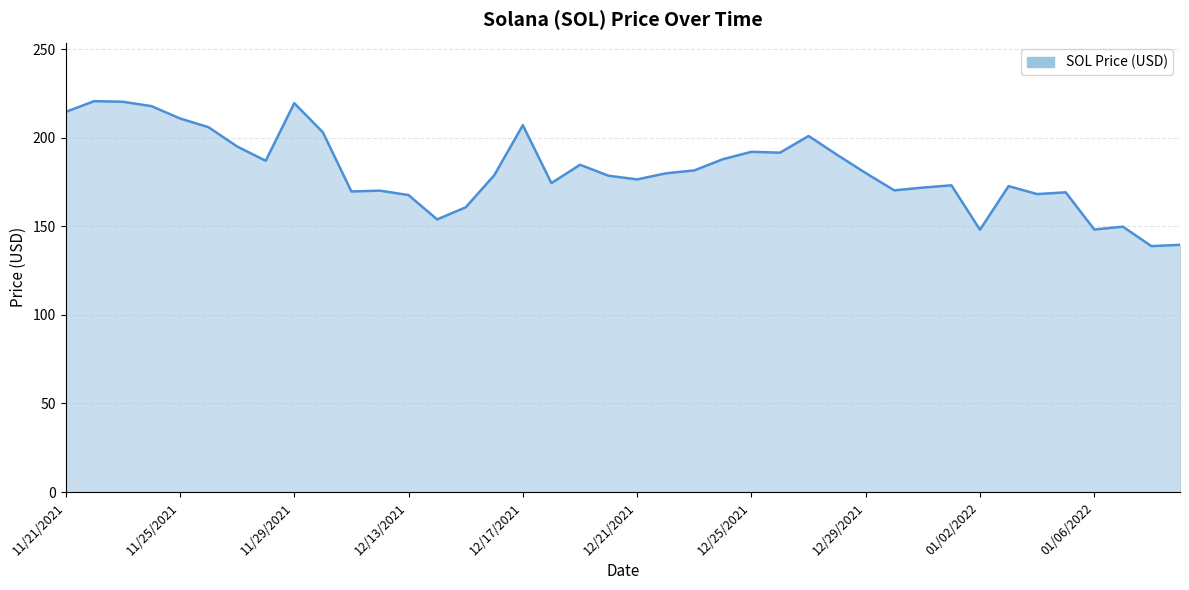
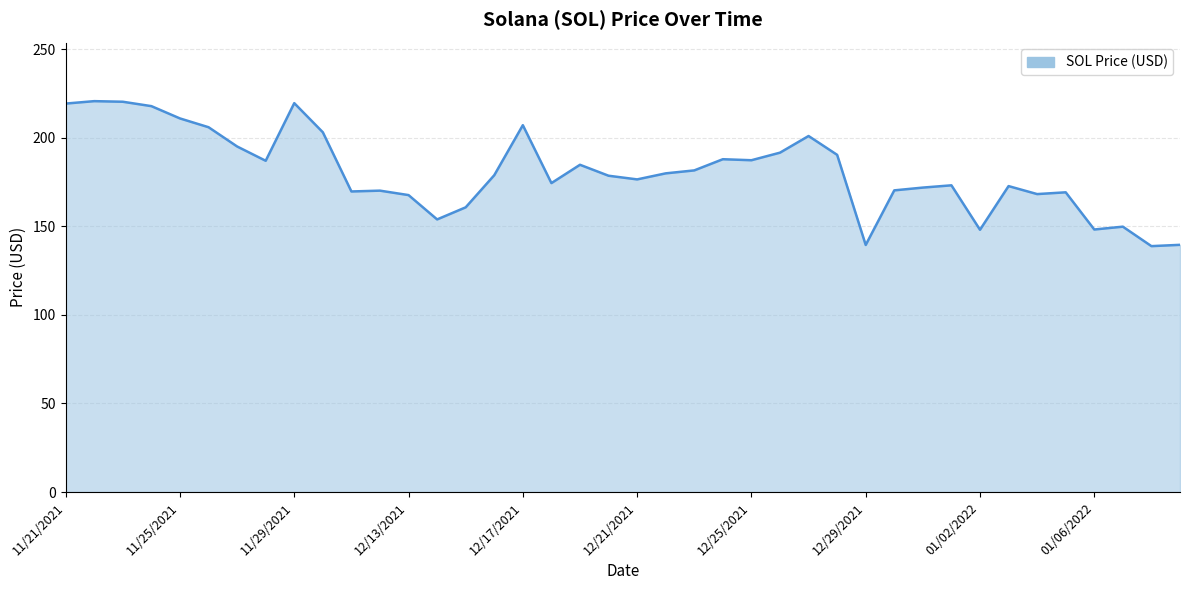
  {
-   "11/21/2021": 215,
+   "11/21/2021": 219,
    "11/25/2021": 211,
    "11/29/2021": 220,
    "12/13/2021": 168,
    "12/17/2021": 207,
    "12/21/2021": 176,
-   "12/25/2021": 192,
-   "12/29/2021": 180,
+   "12/25/2021": 187,
+   "12/29/2021": 139,
    "01/02/2022": 148
  }
